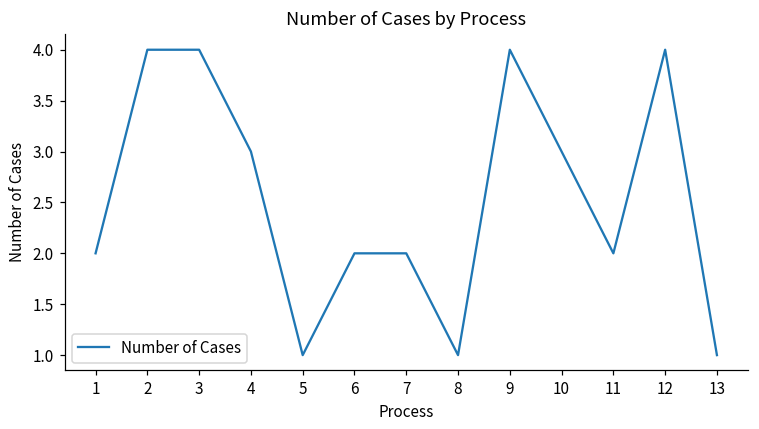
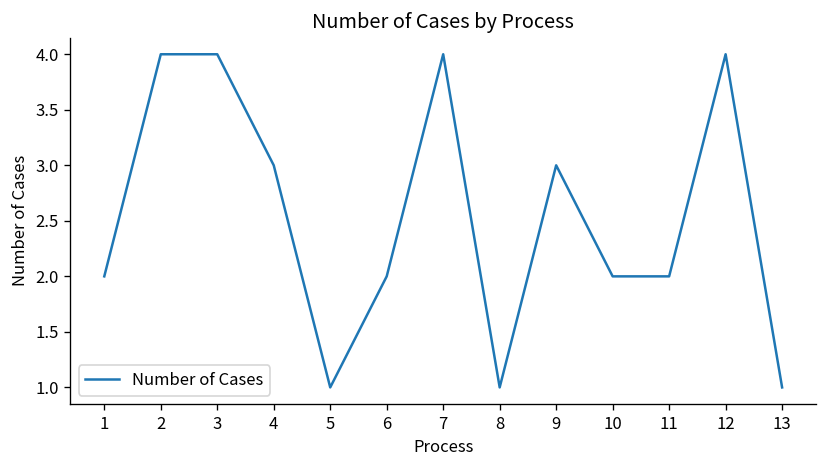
  {
    "1": 2,
    "2": 4,
    "3": 4,
    "4": 3,
    "5": 1,
    "6": 2,
-   "7": 2,
+   "7": 4,
    "8": 1,
-   "9": 4,
-   "10": 3,
+   "9": 3,
+   "10": 2,
    "11": 2,
    "12": 4,
    "13": 1
  }
